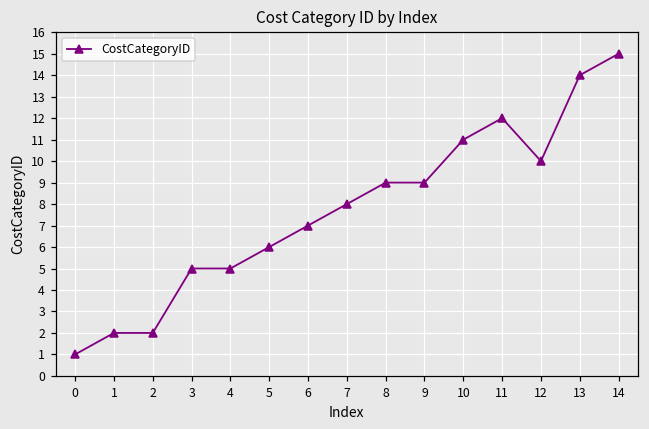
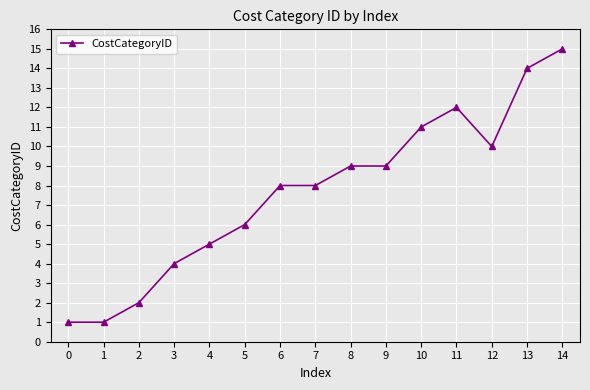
  {
    "0": 1,
-   "1": 2,
+   "1": 1,
    "2": 2,
-   "3": 5,
+   "3": 4,
    "4": 5,
    "5": 6,
-   "6": 7,
+   "6": 8,
    "7": 8,
    "8": 9,
    "9": 9,
    "10": 11,
    "11": 12,
    "12": 10,
    "13": 14,
    "14": 15
  }
